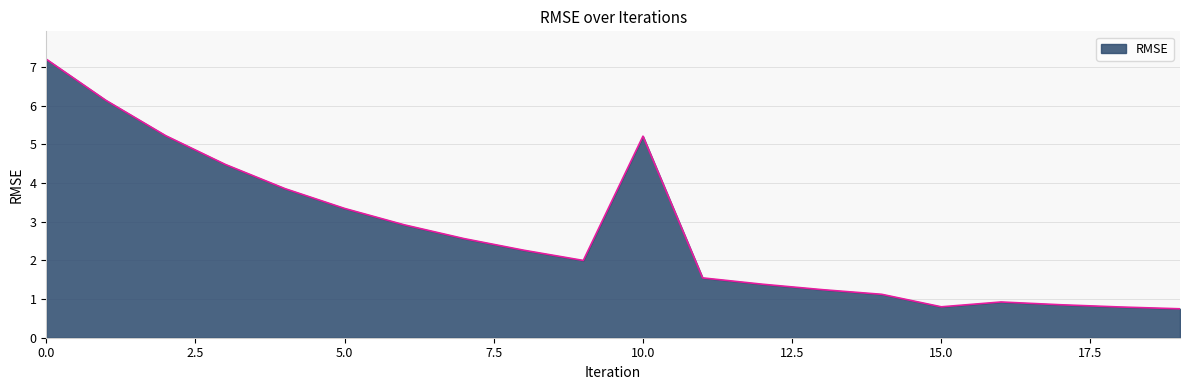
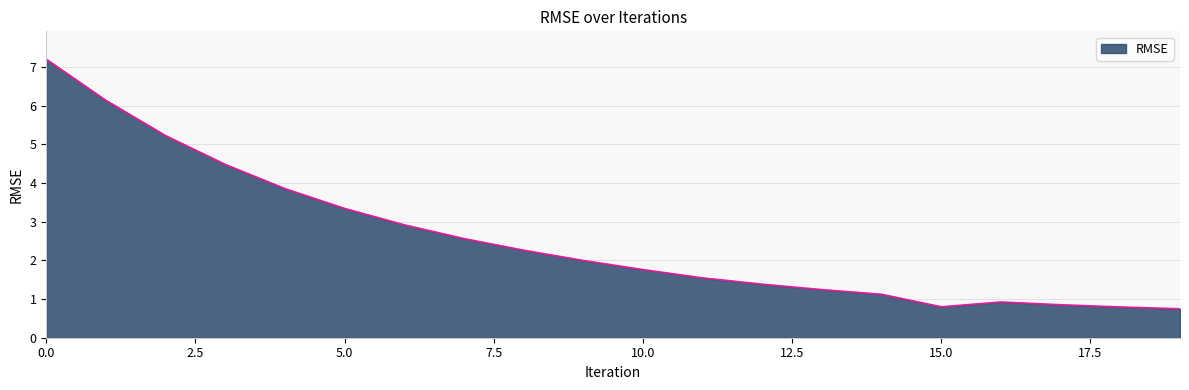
  {
    "0.0": 7.2,
    "5.0": 3.3,
-   "10.0": 5.2,
+   "10.0": 1.8,
    "15.0": 0.8
  }
